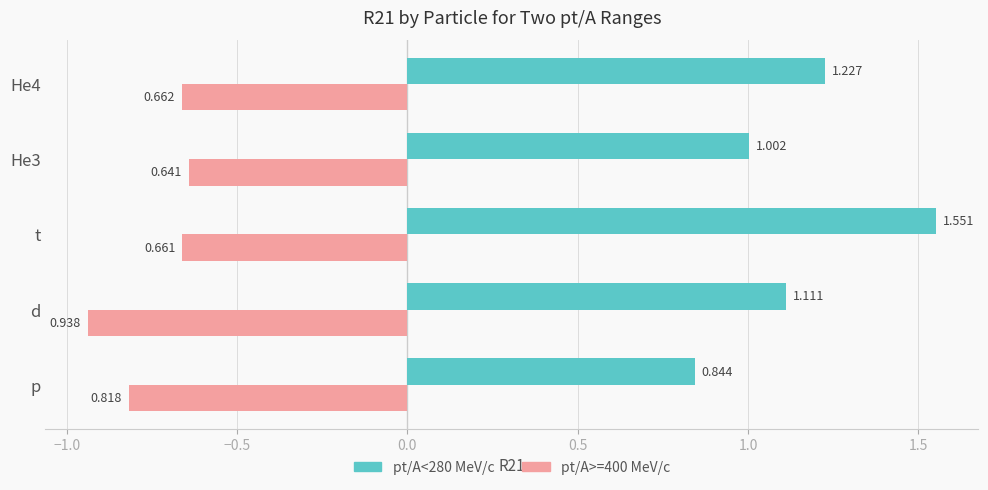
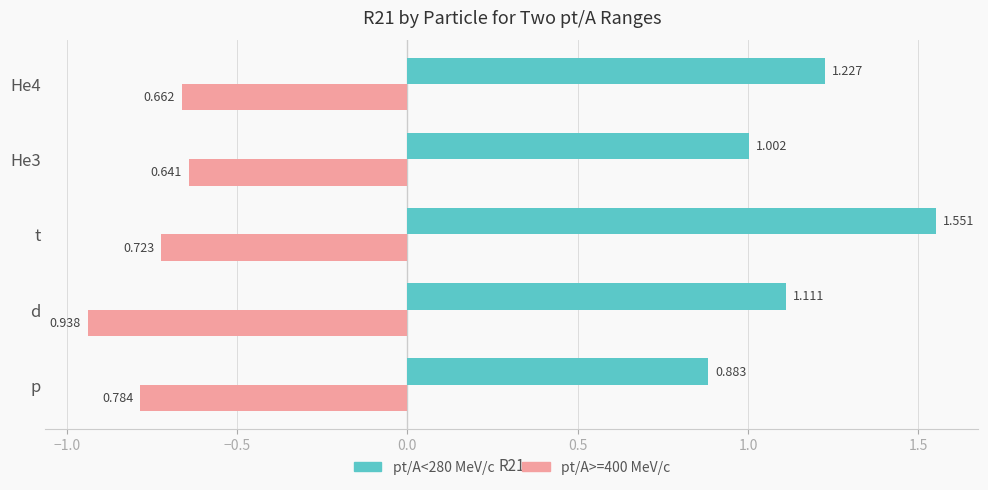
  {
    "pt/A<280 MeV/c": {
      "He4": 1.227,
      "He3": 1.002,
      "t": 1.551,
      "d": 1.111,
-     "p": 0.844
+     "p": 0.883
    },
    "pt/A>=400 MeV/c": {
-     "t": 0.661,
-     "p": 0.818
+     "t": 0.723,
+     "p": 0.784
    }
  }
